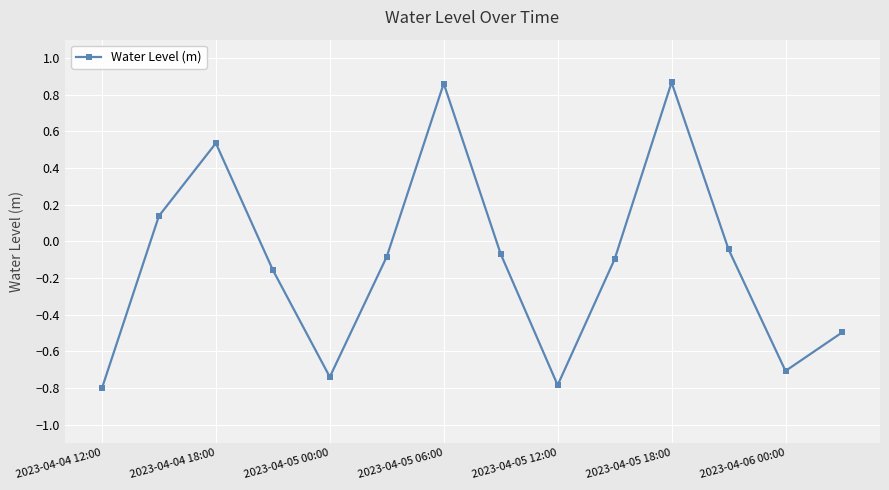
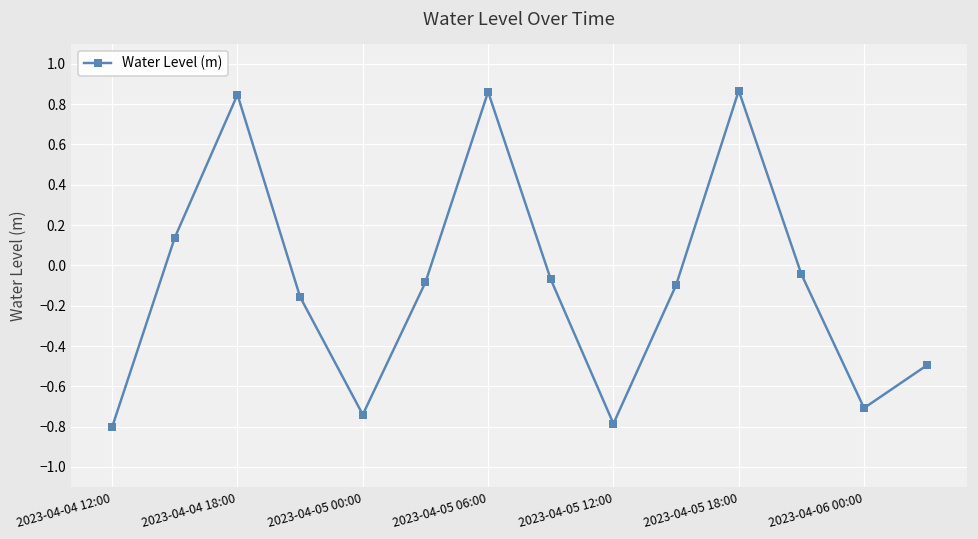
  {
    "2023-04-04 12:00": -0.80,
-   "2023-04-04 18:00": 0.54,
+   "2023-04-04 18:00": 0.85,
    "2023-04-05 00:00": -0.74,
    "2023-04-05 06:00": 0.86,
    "2023-04-05 12:00": -0.79,
    "2023-04-05 18:00": 0.87,
    "2023-04-06 00:00": -0.71
  }
